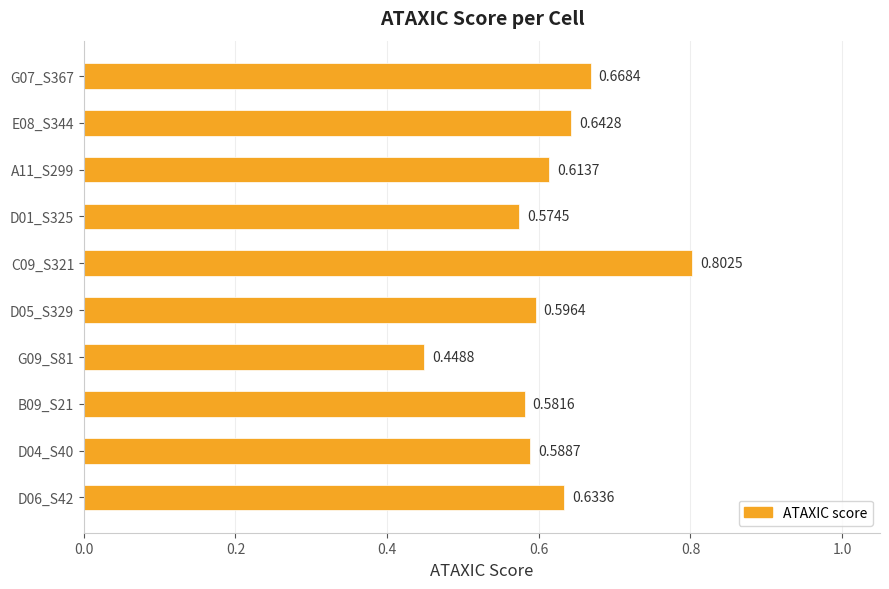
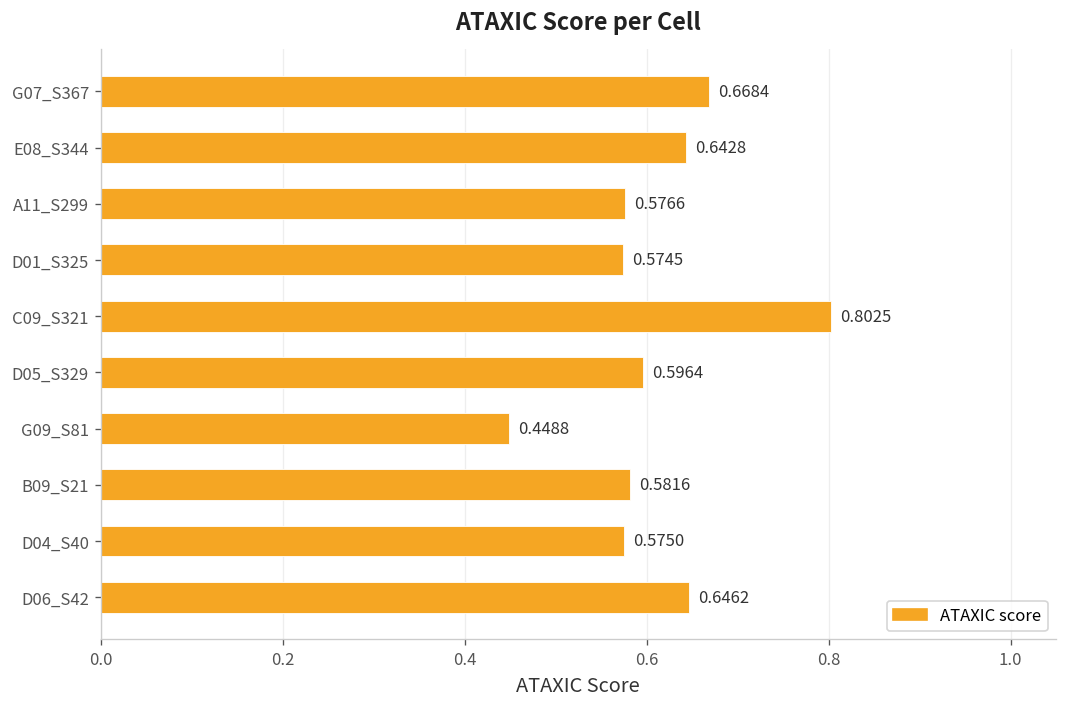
  {
    "G07_S367": 0.6684,
    "E08_S344": 0.6428,
-   "A11_S299": 0.6137,
+   "A11_S299": 0.5766,
    "D01_S325": 0.5745,
    "C09_S321": 0.8025,
    "D05_S329": 0.5964,
    "G09_S81": 0.4488,
    "B09_S21": 0.5816,
-   "D04_S40": 0.5887,
-   "D06_S42": 0.6336
+   "D04_S40": 0.5750,
+   "D06_S42": 0.6462
  }
